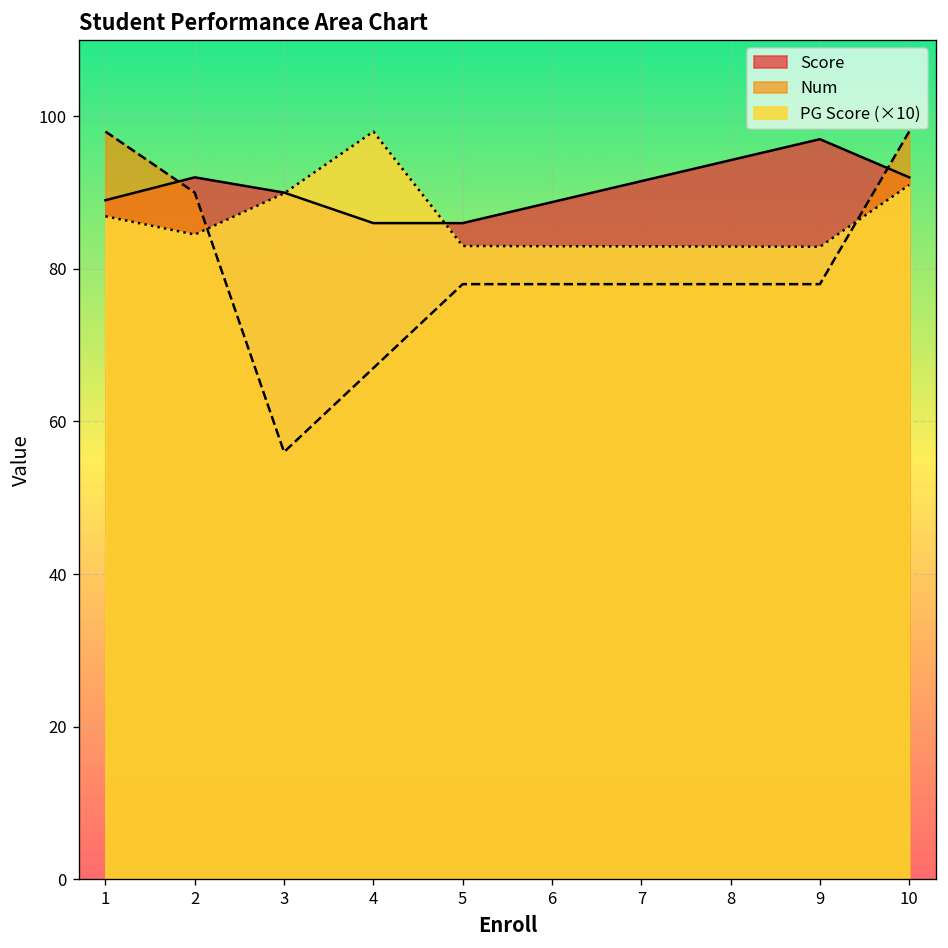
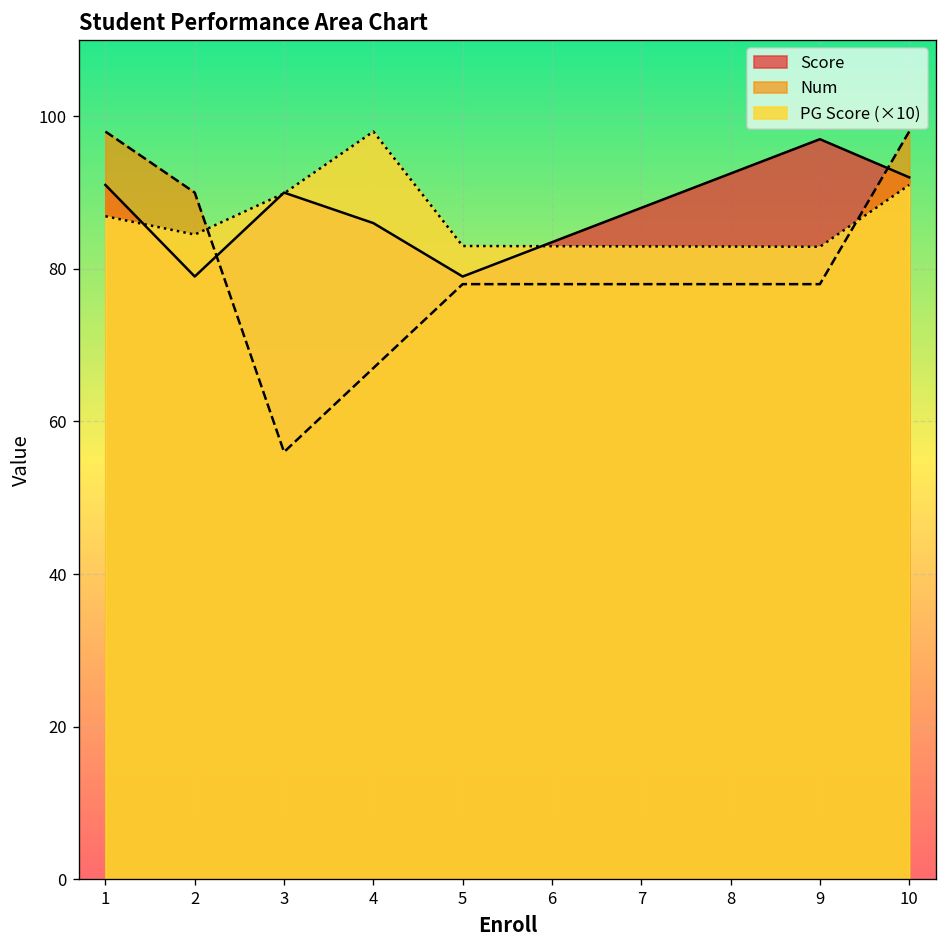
  {
    "Score": {
-     "1": 89,
-     "2": 92,
+     "1": 91,
+     "2": 79,
      "4": 86,
-     "5": 86,
+     "5": 79,
      "9": 97,
      "10": 92
    },
    "Num": {
      "1": 98,
      "2": 90,
      "3": 56,
      "4": 67,
      "5": 78,
      "9": 78,
      "10": 98
    },
    "PG Score (×10)": {
      "1": 87,
      "2": 85,
      "4": 98,
      "5": 83,
      "9": 83,
      "10": 91
    }
  }
